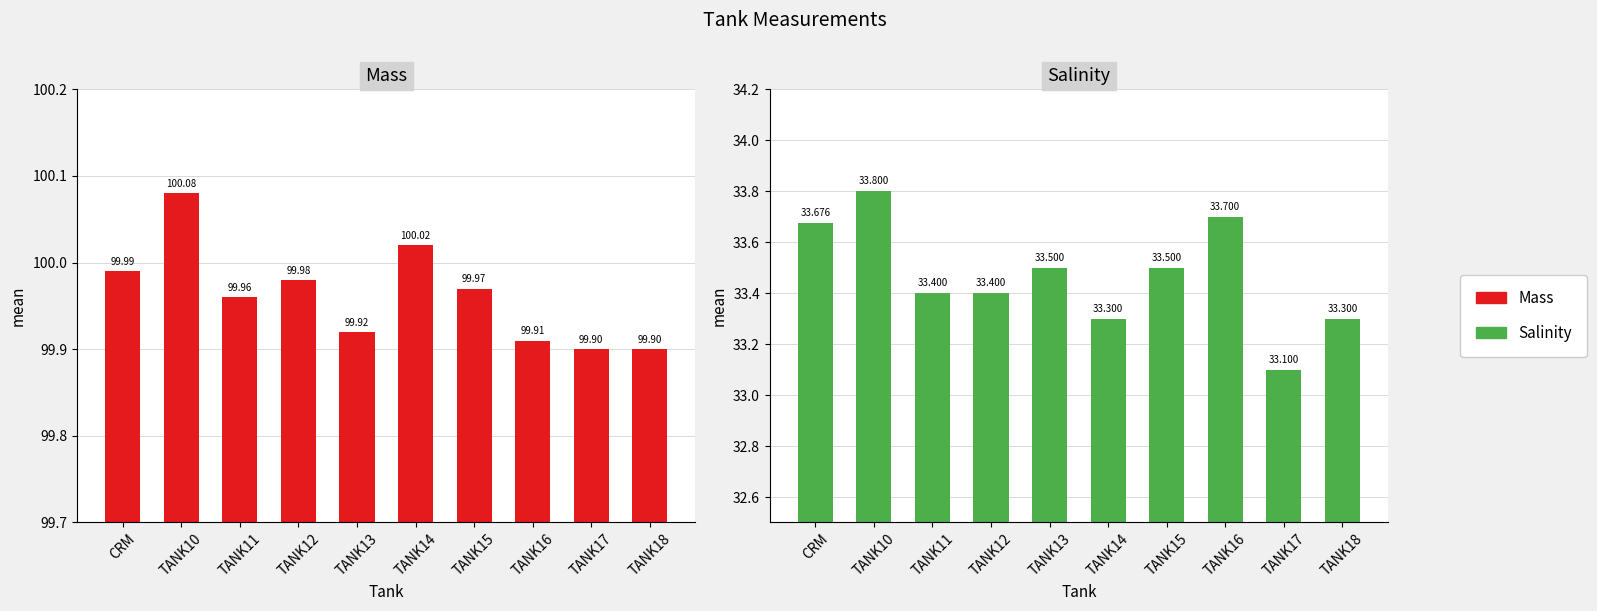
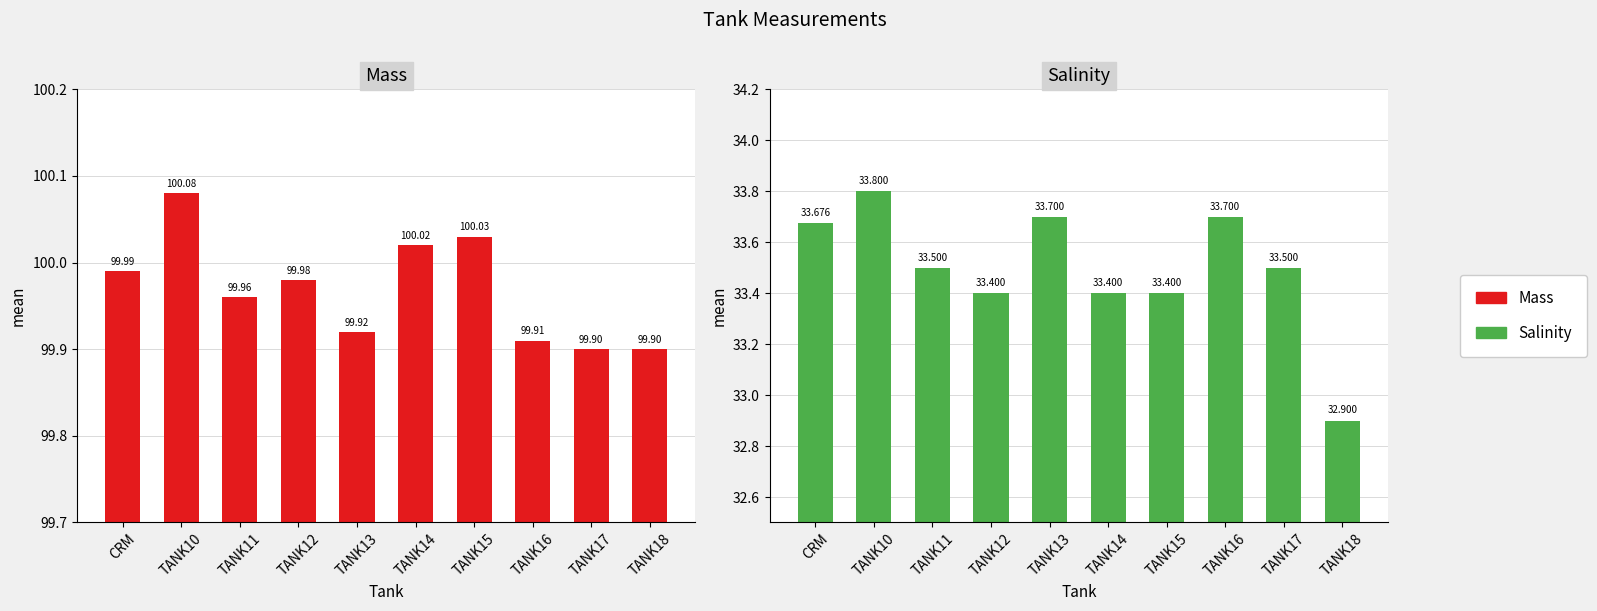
  {
    "Mass": {
      "CRM": 99.99,
      "TANK10": 100.08,
      "TANK11": 99.96,
      "TANK12": 99.98,
      "TANK13": 99.92,
      "TANK14": 100.02,
-     "TANK15": 99.97,
+     "TANK15": 100.03,
      "TANK16": 99.91,
      "TANK17": 99.90,
      "TANK18": 99.90
    },
    "Salinity": {
      "CRM": 33.676,
      "TANK10": 33.800,
-     "TANK11": 33.400,
+     "TANK11": 33.500,
      "TANK12": 33.400,
-     "TANK13": 33.500,
-     "TANK14": 33.300,
-     "TANK15": 33.500,
+     "TANK13": 33.700,
+     "TANK14": 33.400,
+     "TANK15": 33.400,
      "TANK16": 33.700,
-     "TANK17": 33.100,
-     "TANK18": 33.300
+     "TANK17": 33.500,
+     "TANK18": 32.900
    }
  }
